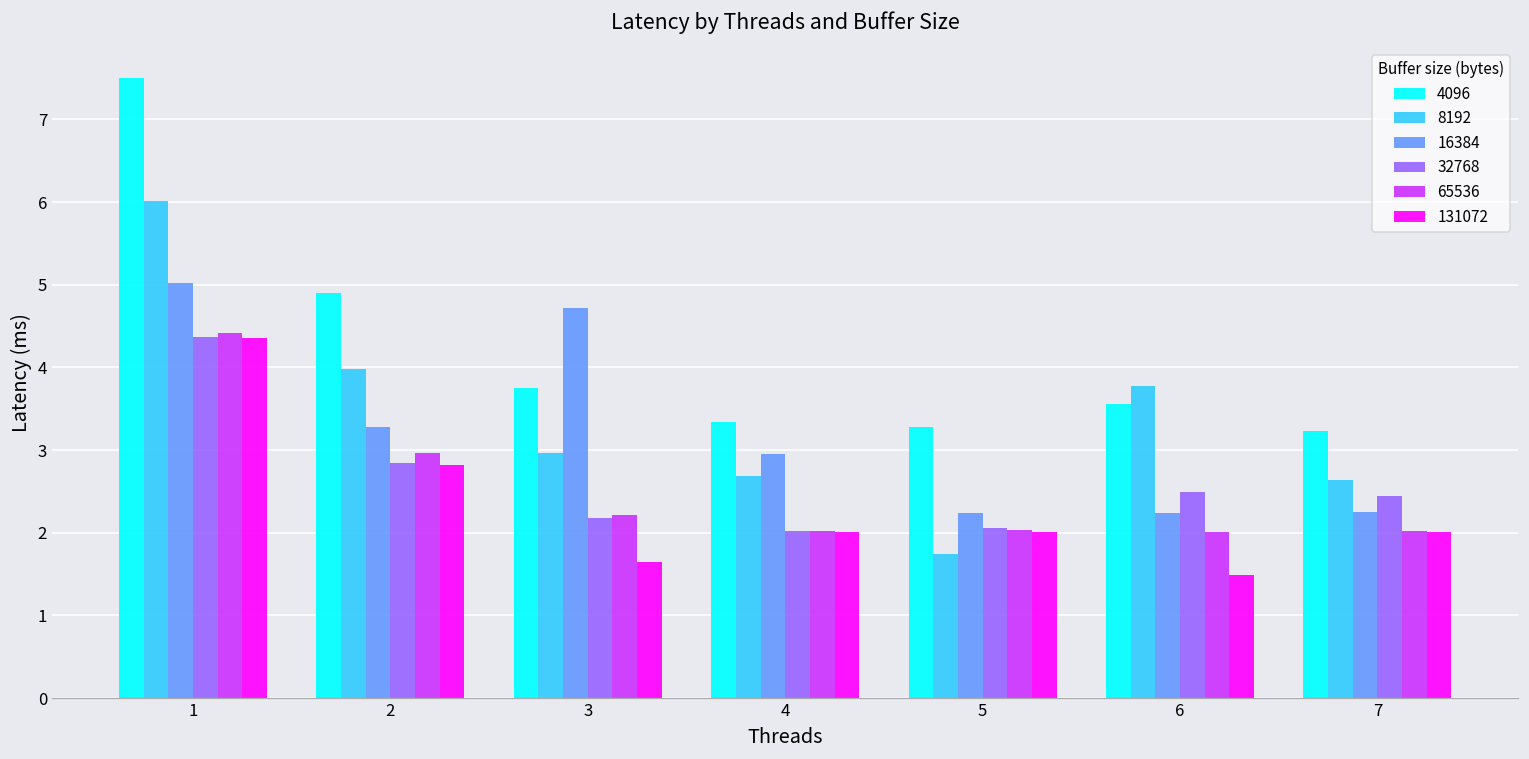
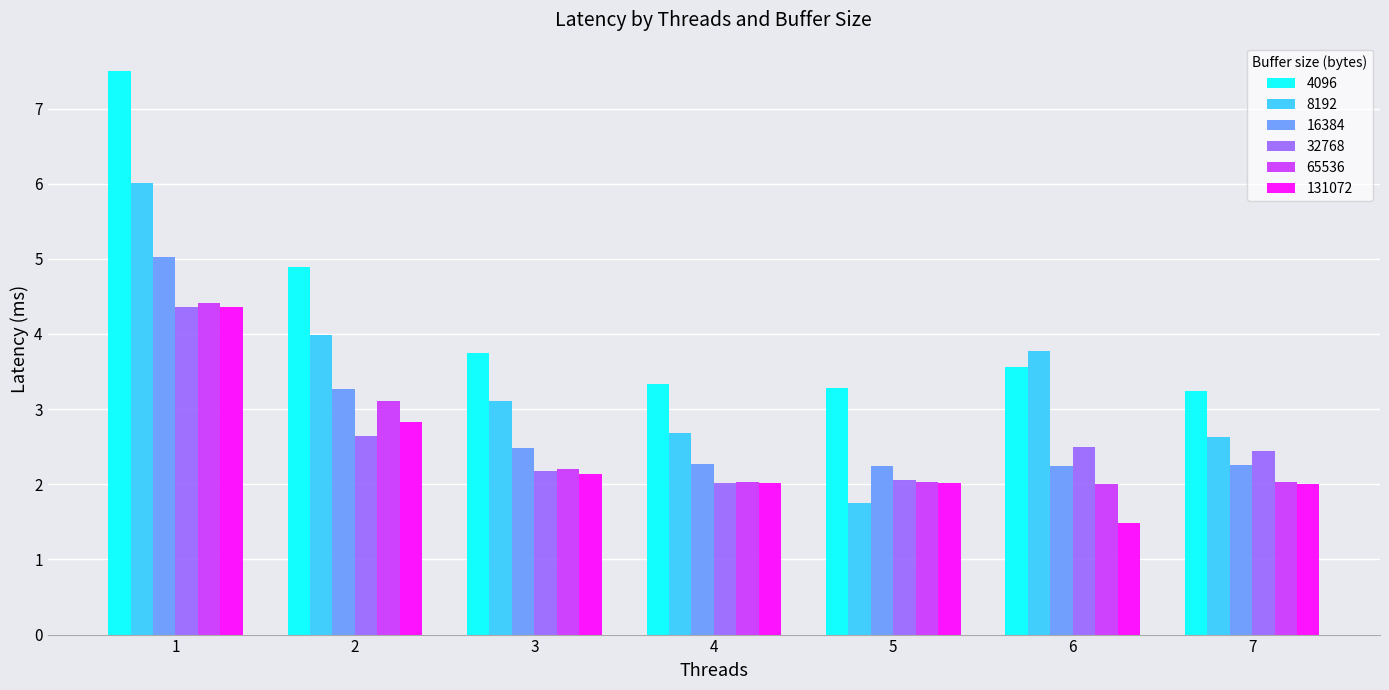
  {
    "4096": {
      "1": 7.5,
      "2": 4.9,
      "3": 3.8,
      "4": 3.3,
      "5": 3.3,
      "6": 3.6,
      "7": 3.2
    },
    "8192": {
      "1": 6.0,
      "2": 4.0,
-     "3": 3.0,
+     "3": 3.1,
      "4": 2.7,
      "5": 1.7,
      "6": 3.8,
      "7": 2.6
    },
    "16384": {
      "1": 5.0,
      "2": 3.3,
-     "3": 4.7,
-     "4": 3.0,
+     "3": 2.5,
+     "4": 2.3,
      "5": 2.2,
      "6": 2.2,
      "7": 2.3
    },
    "32768": {
      "1": 4.4,
-     "2": 2.8,
+     "2": 2.6,
      "3": 2.2,
      "4": 2.0,
      "5": 2.1,
      "6": 2.5,
      "7": 2.4
    },
    "65536": {
      "1": 4.4,
-     "2": 3.0,
+     "2": 3.1,
      "3": 2.2,
      "4": 2.0,
      "5": 2.0,
      "6": 2.0,
      "7": 2.0
    },
    "131072": {
      "1": 4.4,
      "2": 2.8,
-     "3": 1.6,
+     "3": 2.1,
      "4": 2.0,
      "5": 2.0,
      "6": 1.5,
      "7": 2.0
    }
  }
